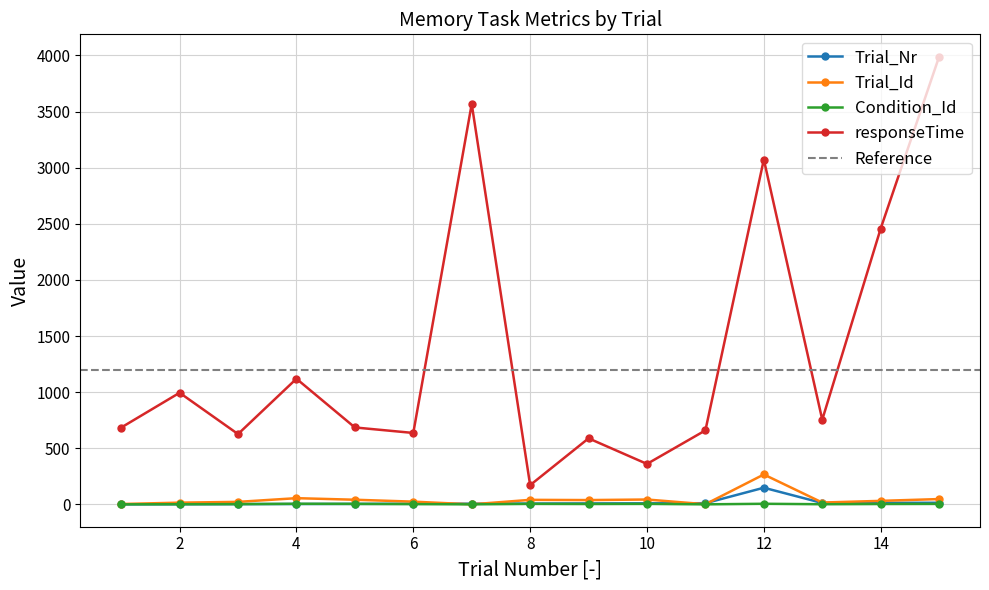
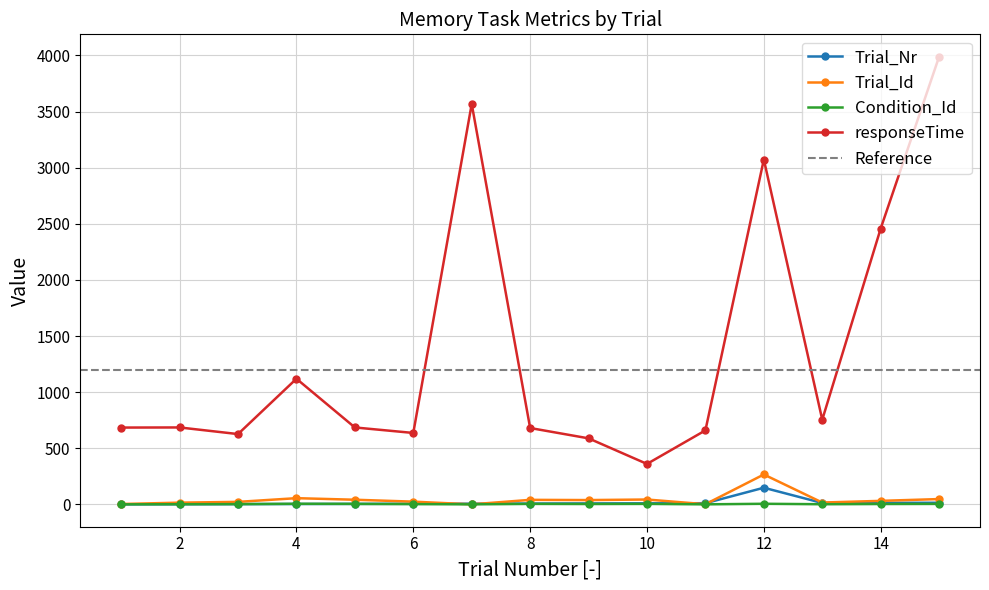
  {
    "Trial_Nr": {
      "12": 150
    },
    "Trial_Id": {
      "4": 60,
      "8": 40,
      "10": 40,
      "12": 270
    },
    "Condition_Id": {
      "12": 10
    },
    "responseTime": {
-     "2": 1000,
+     "2": 690,
      "4": 1120,
      "6": 640,
-     "8": 170,
+     "8": 680,
      "10": 360,
      "12": 3070,
      "14": 2460
    }
  }
